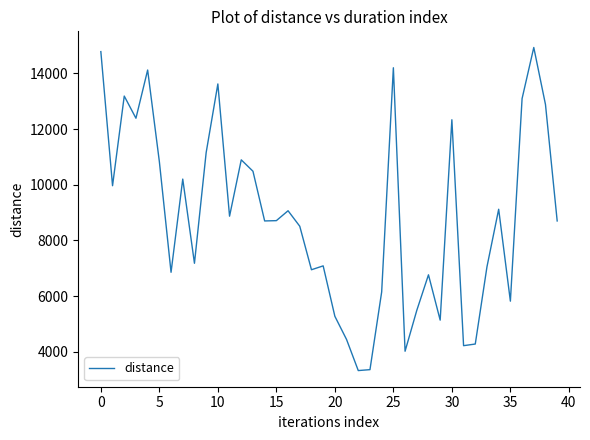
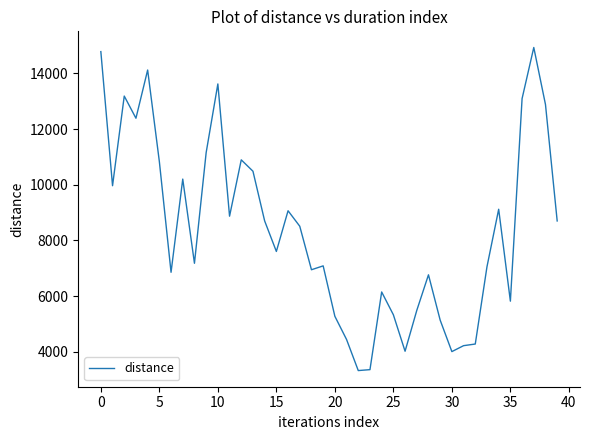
  {
    "0": 14800,
    "5": 10800,
    "10": 13600,
-   "15": 8700,
+   "15": 7600,
    "20": 5300,
-   "25": 14200,
-   "30": 12300,
+   "25": 5300,
+   "30": 4000,
    "35": 5800
  }
